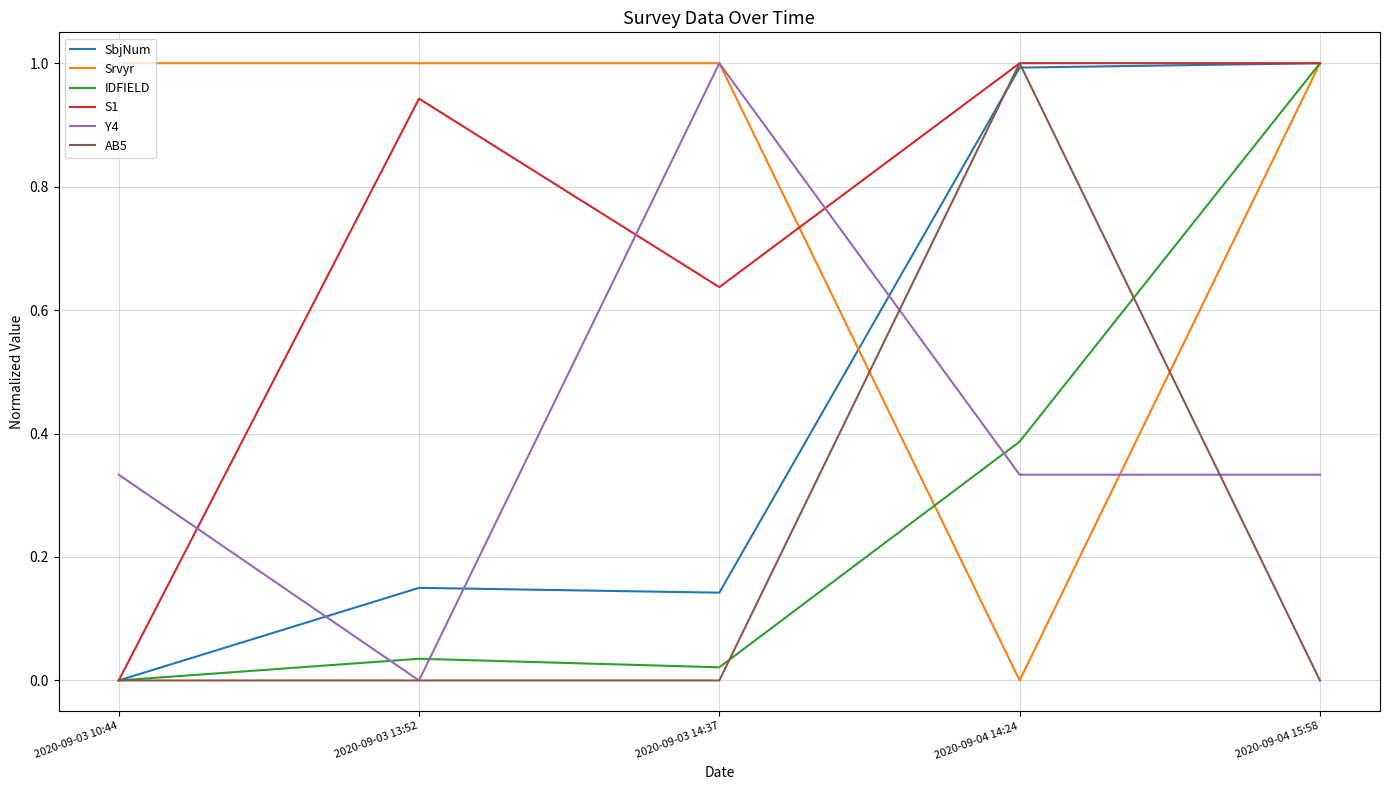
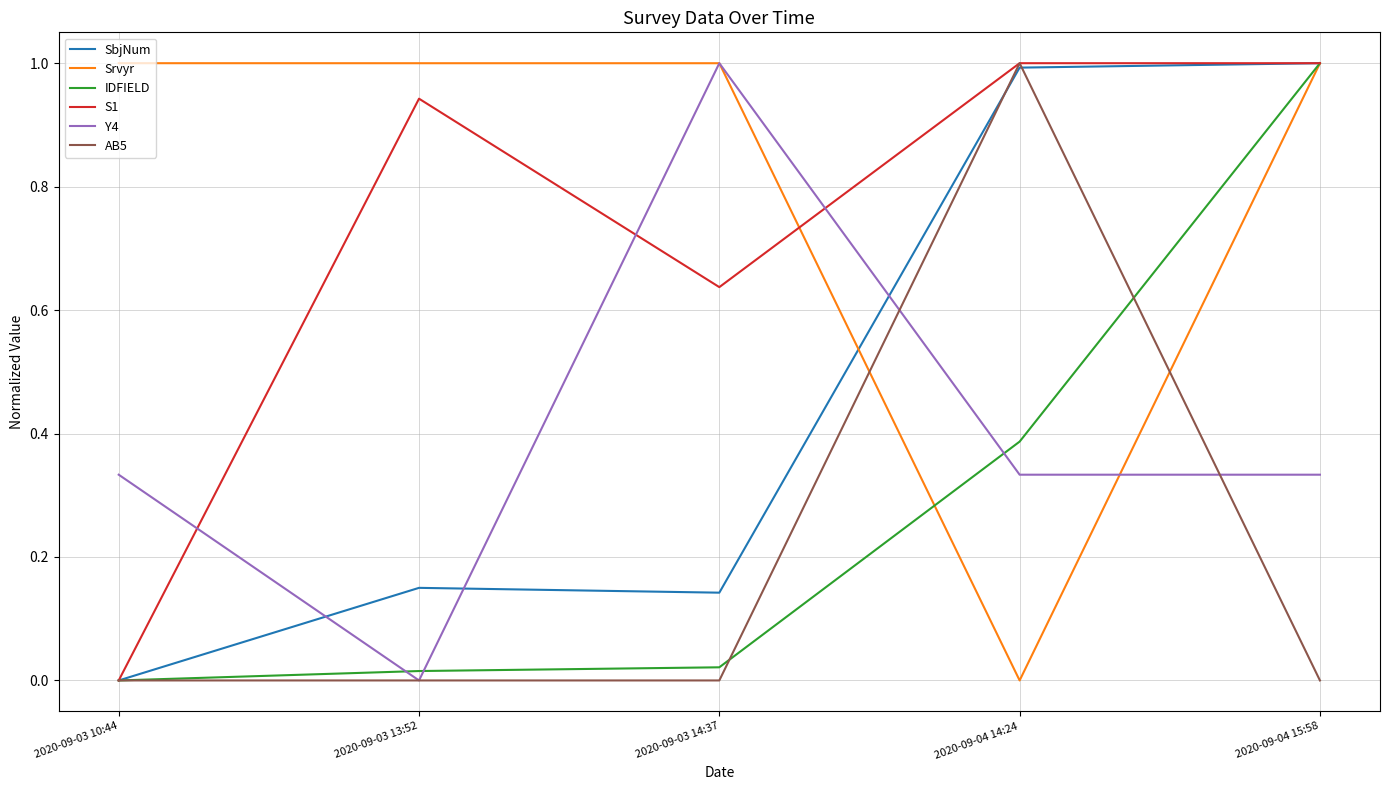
  {
    "SbjNum": {
      "2020-09-03 13:52": 0.15,
      "2020-09-03 14:37": 0.14,
      "2020-09-04 14:24": 0.99
    },
    "Srvyr": {
      "2020-09-03 13:52": 1.00,
      "2020-09-04 14:24": 0.00
    },
    "IDFIELD": {
-     "2020-09-03 13:52": 0.04,
+     "2020-09-03 13:52": 0.02,
      "2020-09-03 14:37": 0.02,
      "2020-09-04 14:24": 0.39
    },
    "S1": {
      "2020-09-03 13:52": 0.94,
      "2020-09-03 14:37": 0.64
    },
    "Y4": {
      "2020-09-03 10:44": 0.33,
      "2020-09-04 14:24": 0.33,
      "2020-09-04 15:58": 0.33
    },
    "AB5": {
      "2020-09-03 14:37": 0.00,
      "2020-09-04 15:58": 0.00
    }
  }
